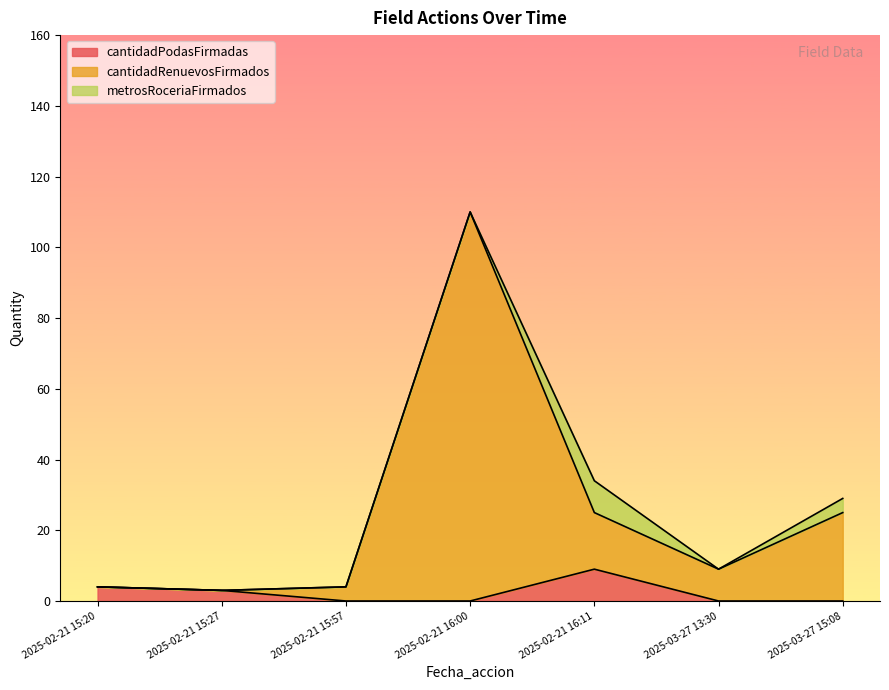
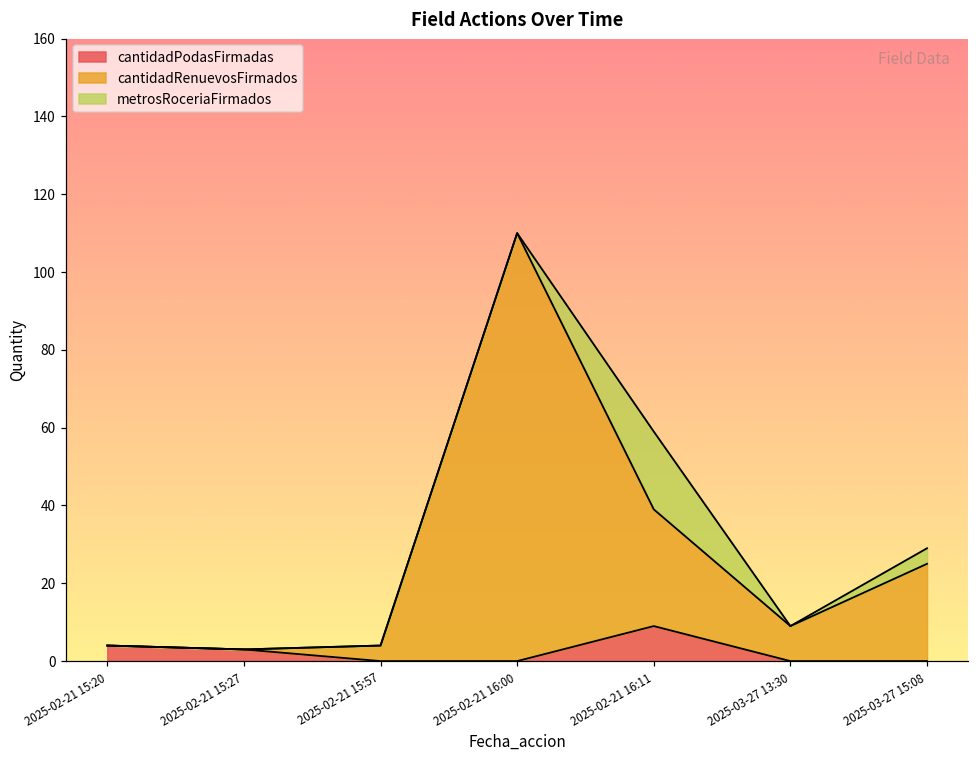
  {
    "cantidadPodasFirmadas": {
      "2025-02-21 15:57": 0,
      "2025-02-21 16:00": 0,
      "2025-02-21 16:11": 9,
      "2025-03-27 13:30": 0,
      "2025-03-27 15:08": 0
    },
    "cantidadRenuevosFirmados": {
-     "2025-02-21 16:11": 16,
+     "2025-02-21 16:11": 30,
      "2025-03-27 15:08": 25
    },
    "metrosRoceriaFirmados": {
-     "2025-02-21 16:11": 9,
+     "2025-02-21 16:11": 20,
      "2025-03-27 15:08": 4
    }
  }
